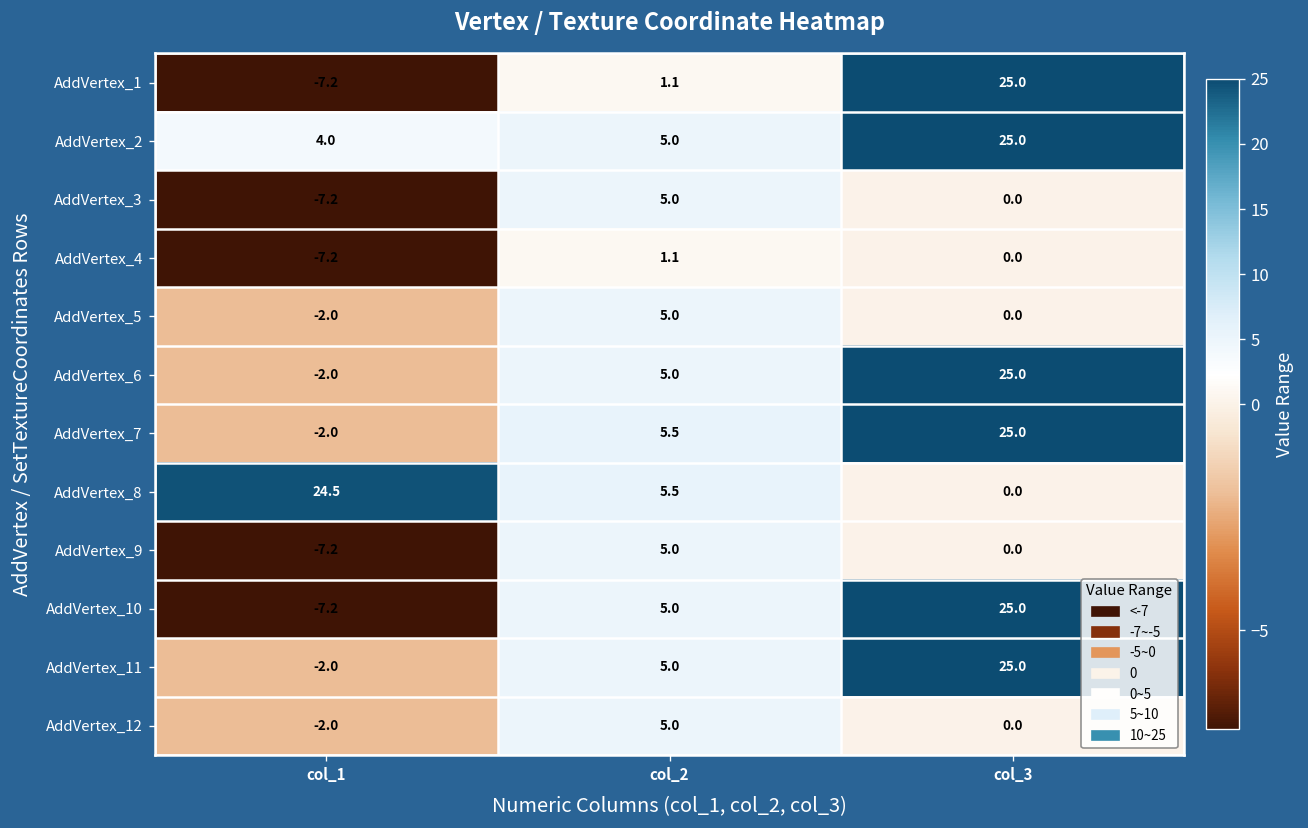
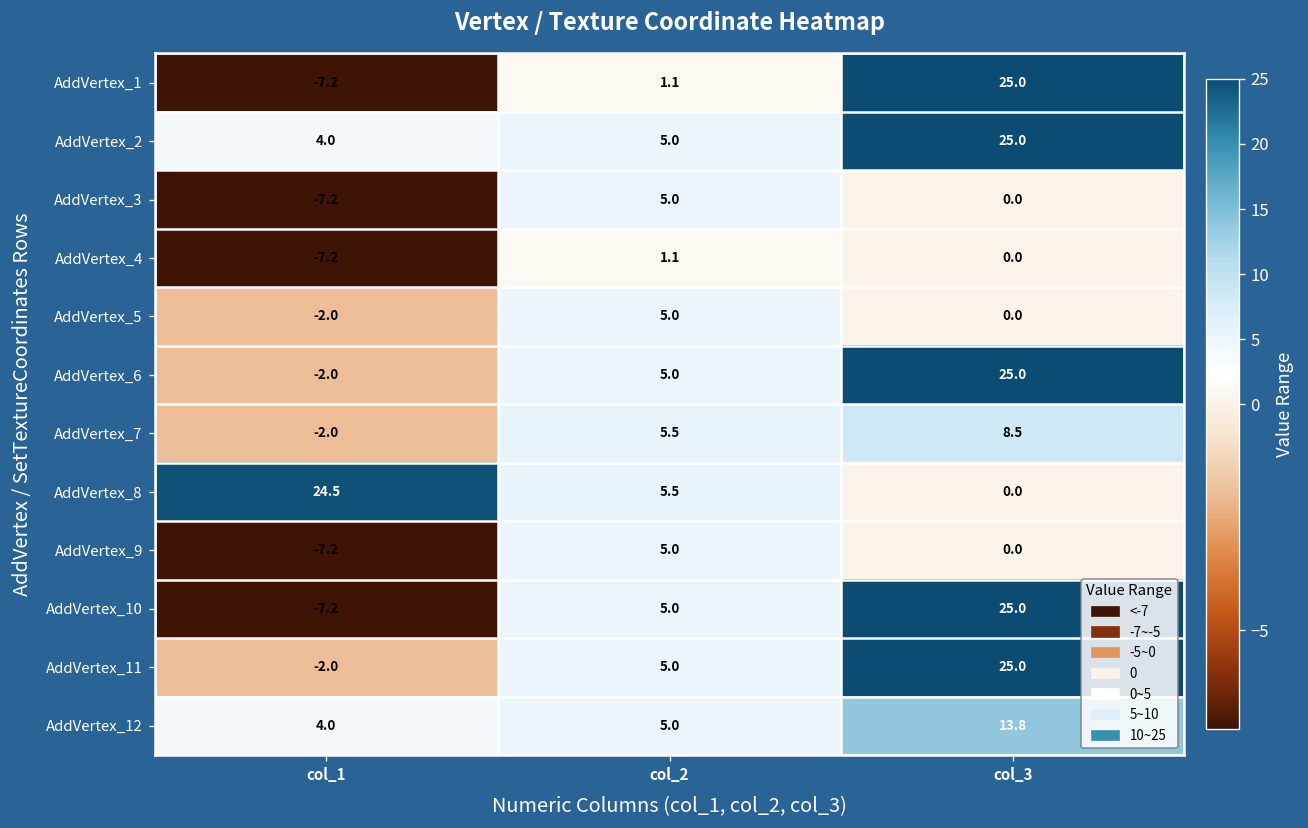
  {
    "AddVertex_1": {
      "col_1": -7.2,
      "col_2": 1.1,
      "col_3": 25.0
    },
    "AddVertex_2": {
      "col_1": 4.0,
      "col_2": 5.0,
      "col_3": 25.0
    },
    "AddVertex_3": {
      "col_1": -7.2,
      "col_2": 5.0,
      "col_3": 0.0
    },
    "AddVertex_4": {
      "col_1": -7.2,
      "col_2": 1.1,
      "col_3": 0.0
    },
    "AddVertex_5": {
      "col_1": -2.0,
      "col_2": 5.0,
      "col_3": 0.0
    },
    "AddVertex_6": {
      "col_1": -2.0,
      "col_2": 5.0,
      "col_3": 25.0
    },
    "AddVertex_7": {
      "col_1": -2.0,
      "col_2": 5.5,
-     "col_3": 25.0
+     "col_3": 8.5
    },
    "AddVertex_8": {
      "col_1": 24.5,
      "col_2": 5.5,
      "col_3": 0.0
    },
    "AddVertex_9": {
      "col_1": -7.2,
      "col_2": 5.0,
      "col_3": 0.0
    },
    "AddVertex_10": {
      "col_1": -7.2,
      "col_2": 5.0,
      "col_3": 25.0
    },
    "AddVertex_11": {
      "col_1": -2.0,
      "col_2": 5.0,
      "col_3": 25.0
    },
    "AddVertex_12": {
-     "col_1": -2.0,
+     "col_1": 4.0,
      "col_2": 5.0,
-     "col_3": 0.0
+     "col_3": 13.8
    }
  }
